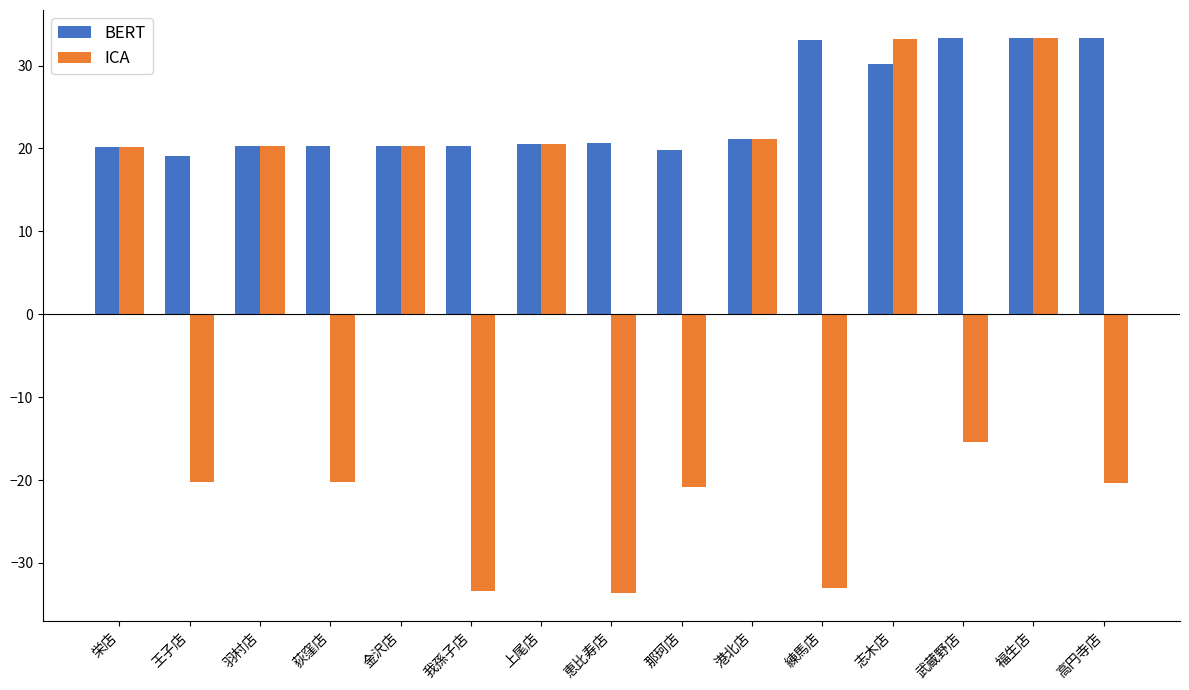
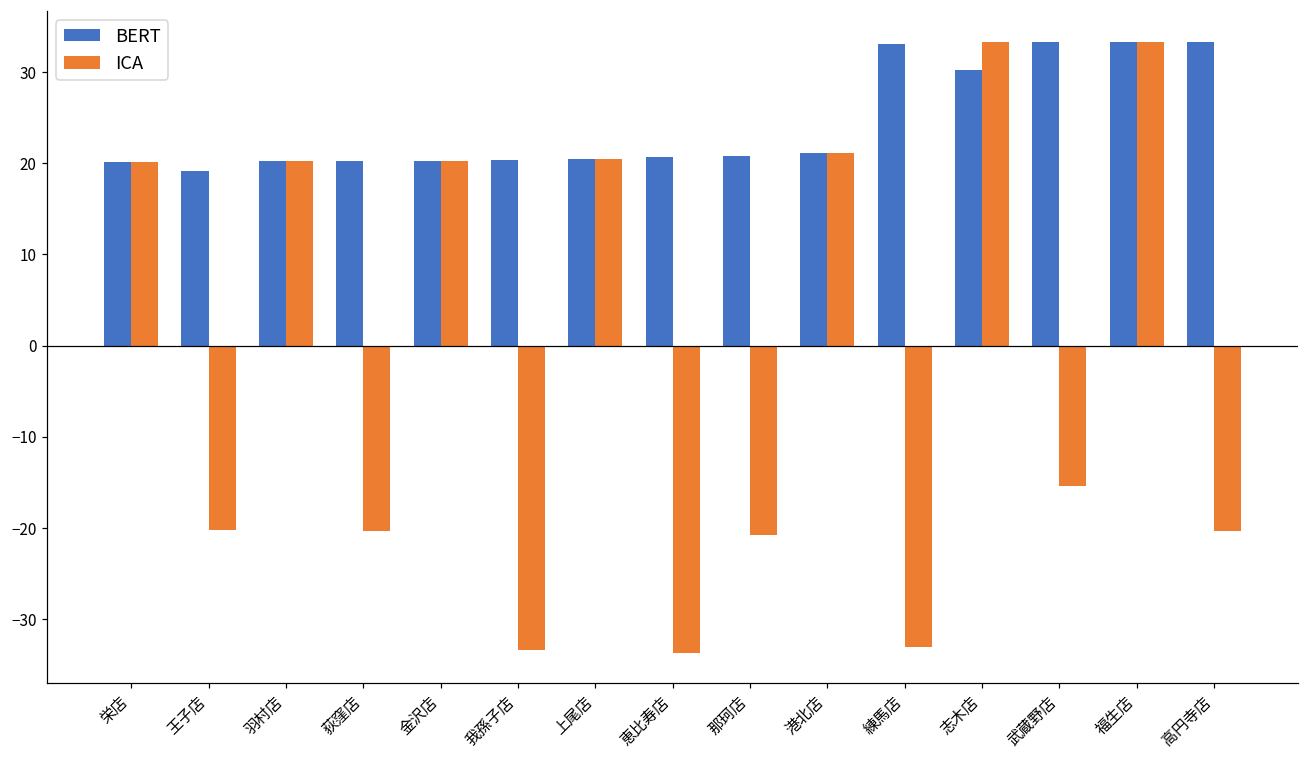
  {
    "BERT": {
      "栄店": 20,
      "王子店": 19,
      "羽村店": 20,
      "荻窪店": 20,
      "金沢店": 20,
      "我孫子店": 20,
      "上尾店": 21,
      "恵比寿店": 21,
-     "那珂店": 20,
+     "那珂店": 21,
      "港北店": 21,
      "練馬店": 33,
      "志木店": 30,
      "武蔵野店": 33,
      "福生店": 33,
      "高円寺店": 33
    },
    "ICA": {
      "栄店": 20,
      "王子店": -20,
      "羽村店": 20,
      "荻窪店": -20,
      "金沢店": 20,
      "我孫子店": -33,
      "上尾店": 21,
      "恵比寿店": -34,
      "那珂店": -21,
      "港北店": 21,
      "練馬店": -33,
      "志木店": 33,
      "武蔵野店": -15,
      "福生店": 33,
      "高円寺店": -20
    }
  }
